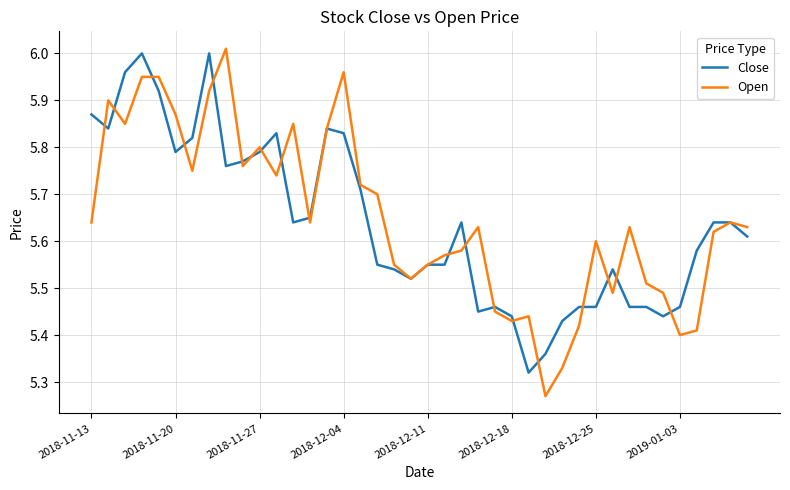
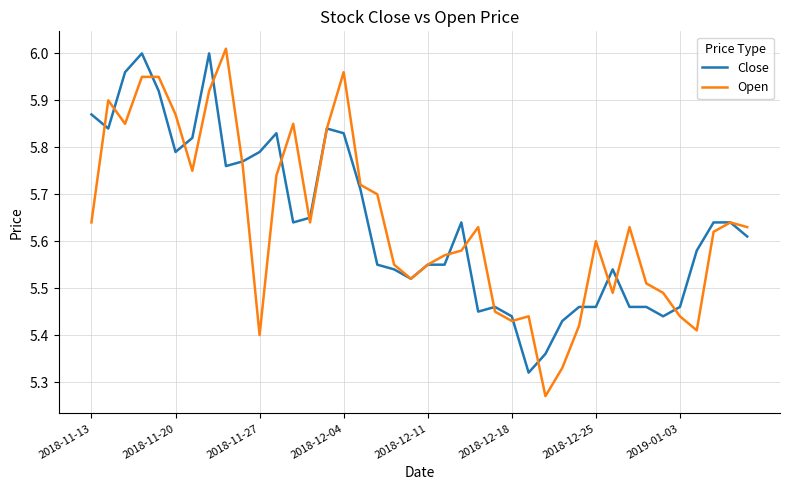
  {
    "Close": {
      "2018-11-13": 5.87,
      "2018-11-20": 5.79,
      "2018-11-27": 5.79,
      "2018-12-04": 5.83,
      "2018-12-18": 5.44,
      "2018-12-25": 5.46,
      "2019-01-03": 5.46
    },
    "Open": {
      "2018-11-13": 5.64,
      "2018-11-20": 5.87,
-     "2018-11-27": 5.8,
+     "2018-11-27": 5.4,
      "2018-12-04": 5.96,
      "2018-12-18": 5.43,
      "2018-12-25": 5.60,
-     "2019-01-03": 5.40
+     "2019-01-03": 5.44
    }
  }
